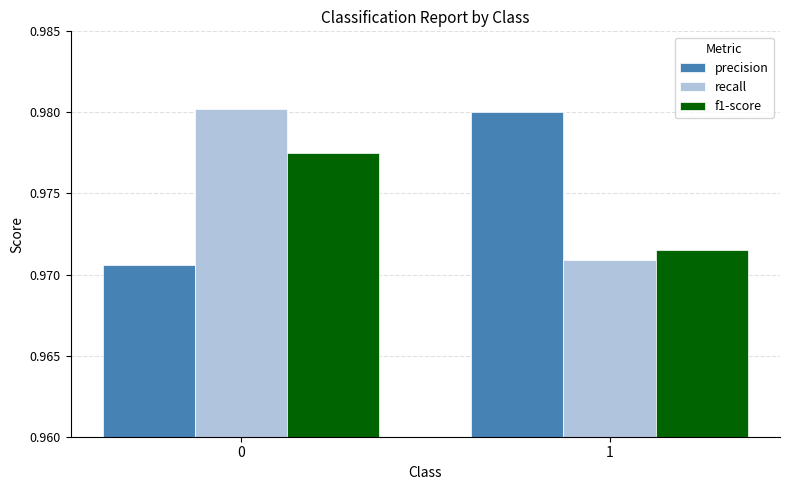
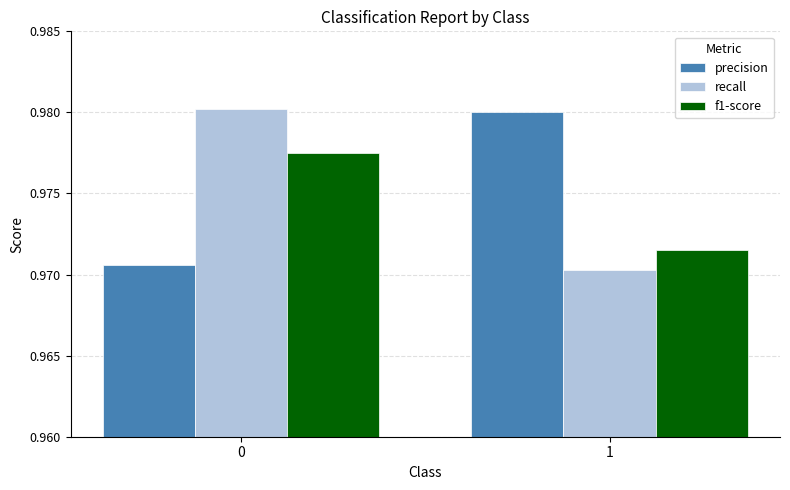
  {
    "precision": {
      "0": 0.9706,
      "1": 0.9800
    },
    "recall": {
      "0": 0.9802,
-     "1": 0.9709
+     "1": 0.9703
    },
    "f1-score": {
      "0": 0.9775,
      "1": 0.9715
    }
  }
